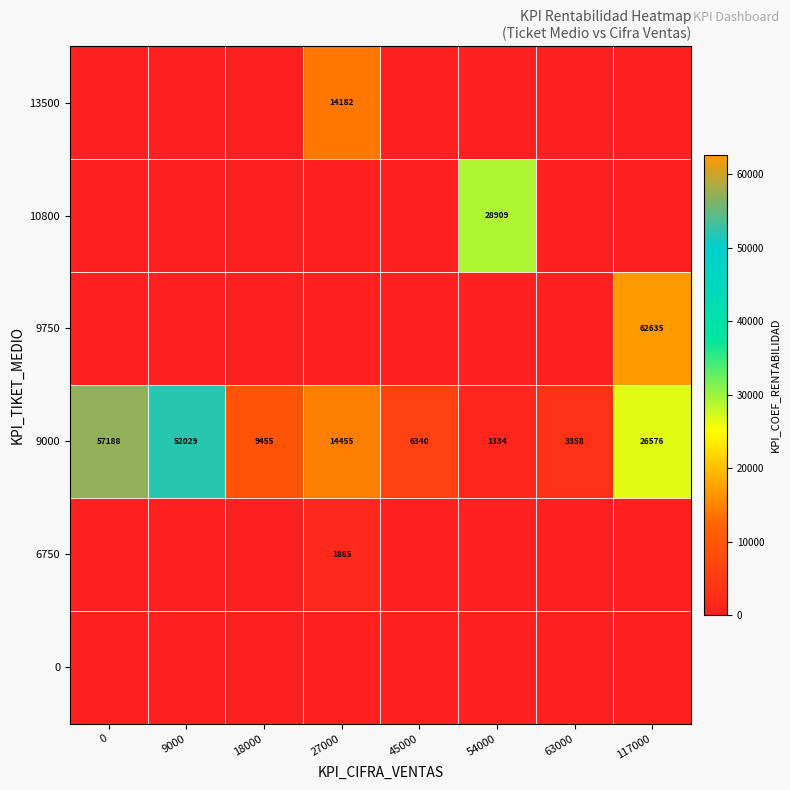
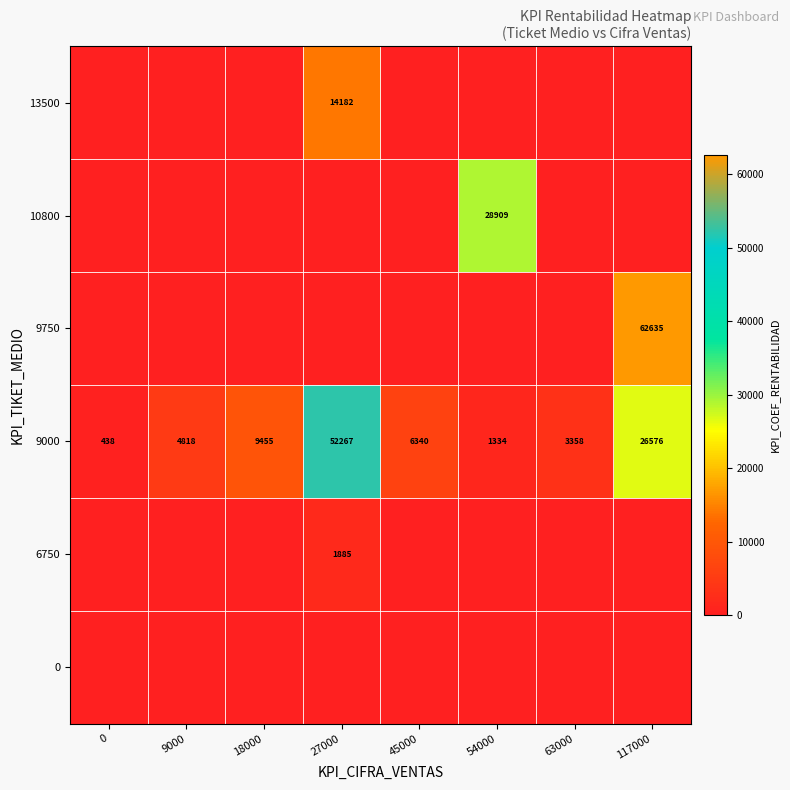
  {
    "13500": {
      "27000": 14182
    },
    "10800": {
      "54000": 28909
    },
    "9750": {
      "117000": 62635
    },
    "9000": {
-     "0": 57188,
-     "9000": 52029,
+     "0": 438,
+     "9000": 4818,
      "18000": 9455,
-     "27000": 14455,
+     "27000": 52267,
      "45000": 6340,
      "54000": 1334,
      "63000": 3358,
      "117000": 26576
    },
    "6750": {
      "27000": 1885
    }
  }
